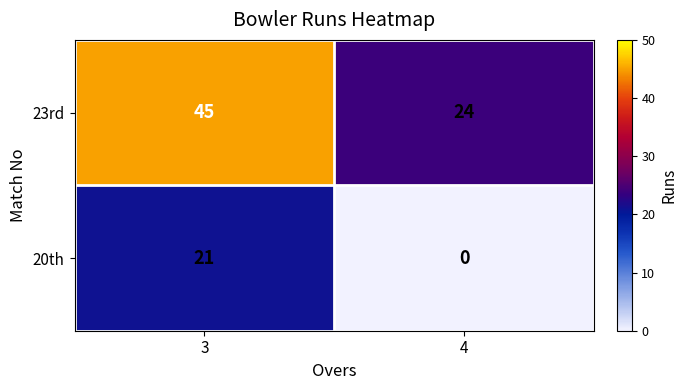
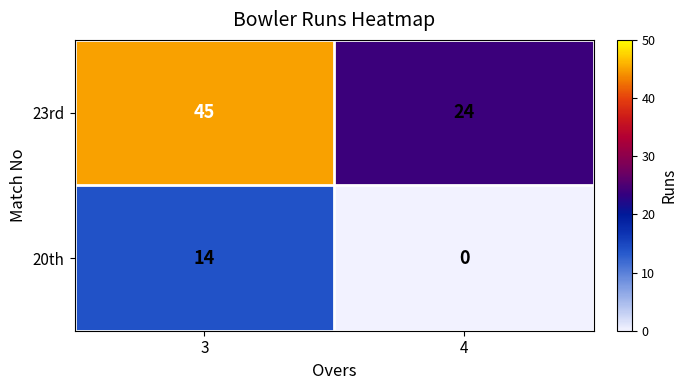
  {
    "23rd": {
      "3": 45,
      "4": 24
    },
    "20th": {
-     "3": 21,
+     "3": 14,
      "4": 0
    }
  }
